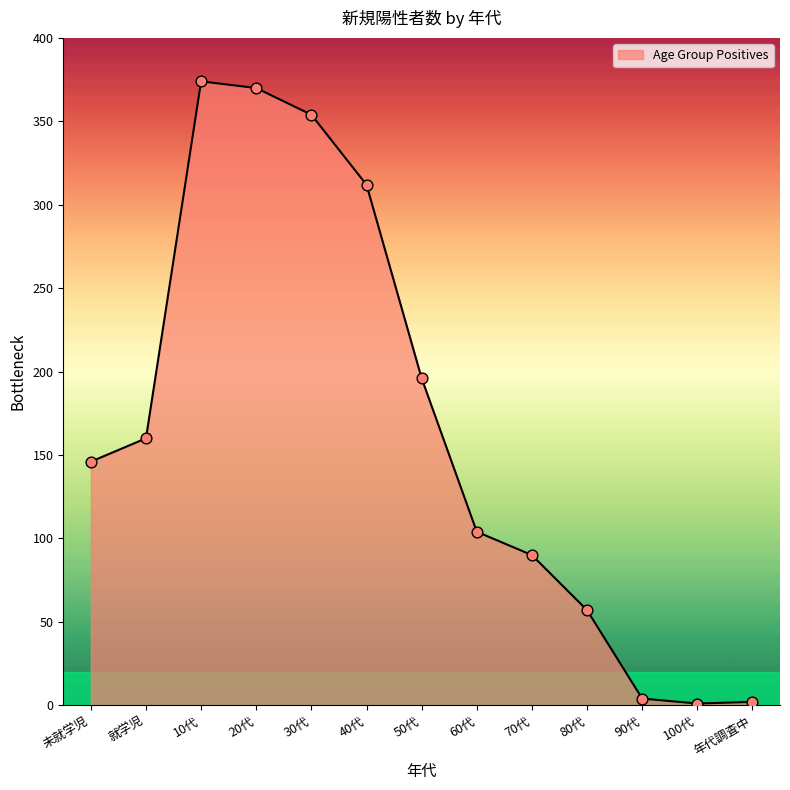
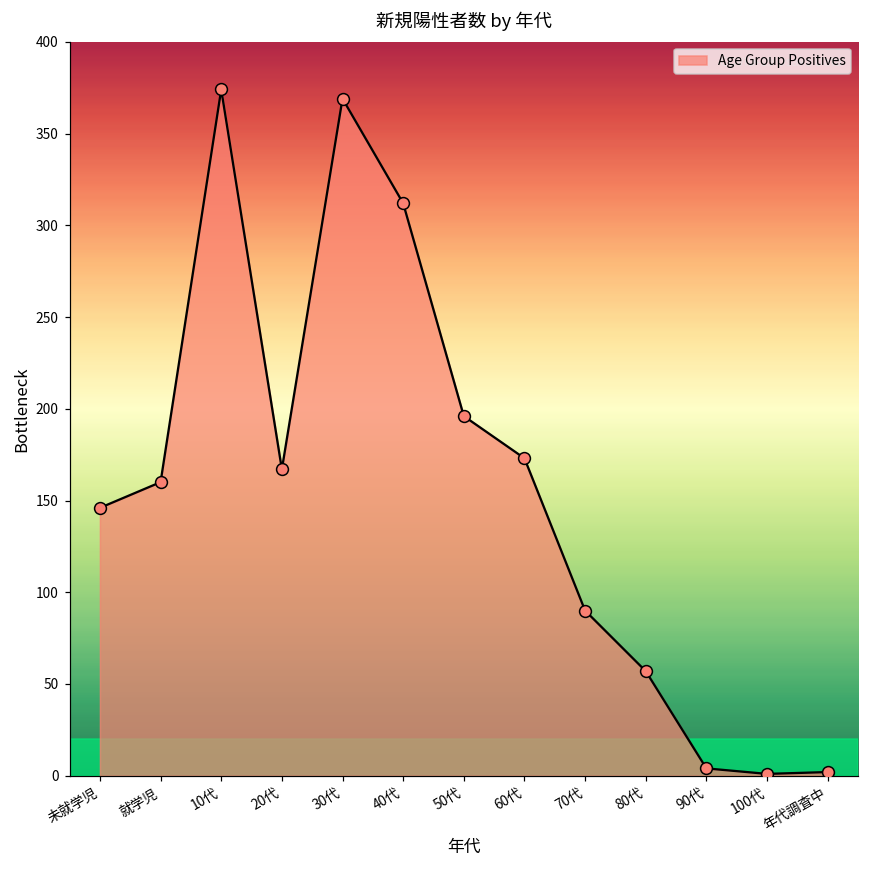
  {
    "未就学児": 146,
    "就学児": 160,
    "10代": 374,
-   "20代": 370,
-   "30代": 354,
+   "20代": 167,
+   "30代": 369,
    "40代": 312,
    "50代": 196,
-   "60代": 104,
+   "60代": 173,
    "70代": 90,
    "80代": 57
  }
